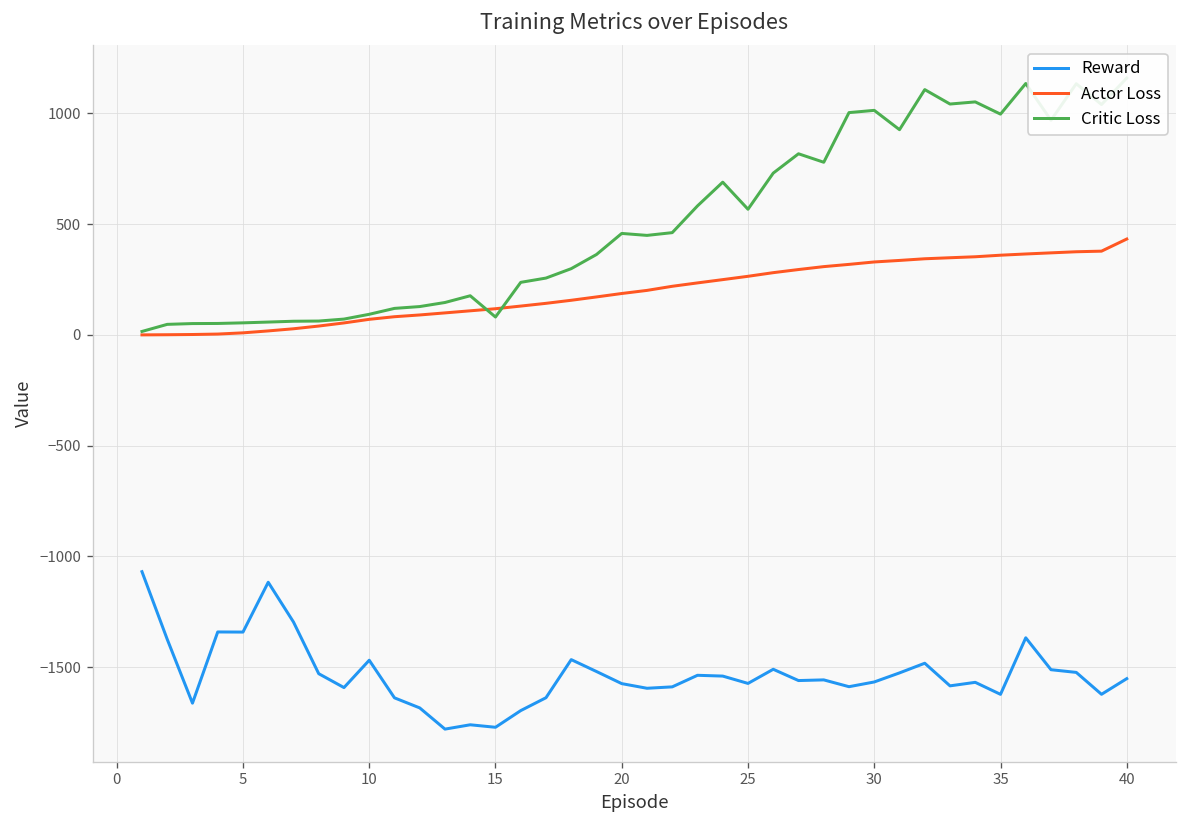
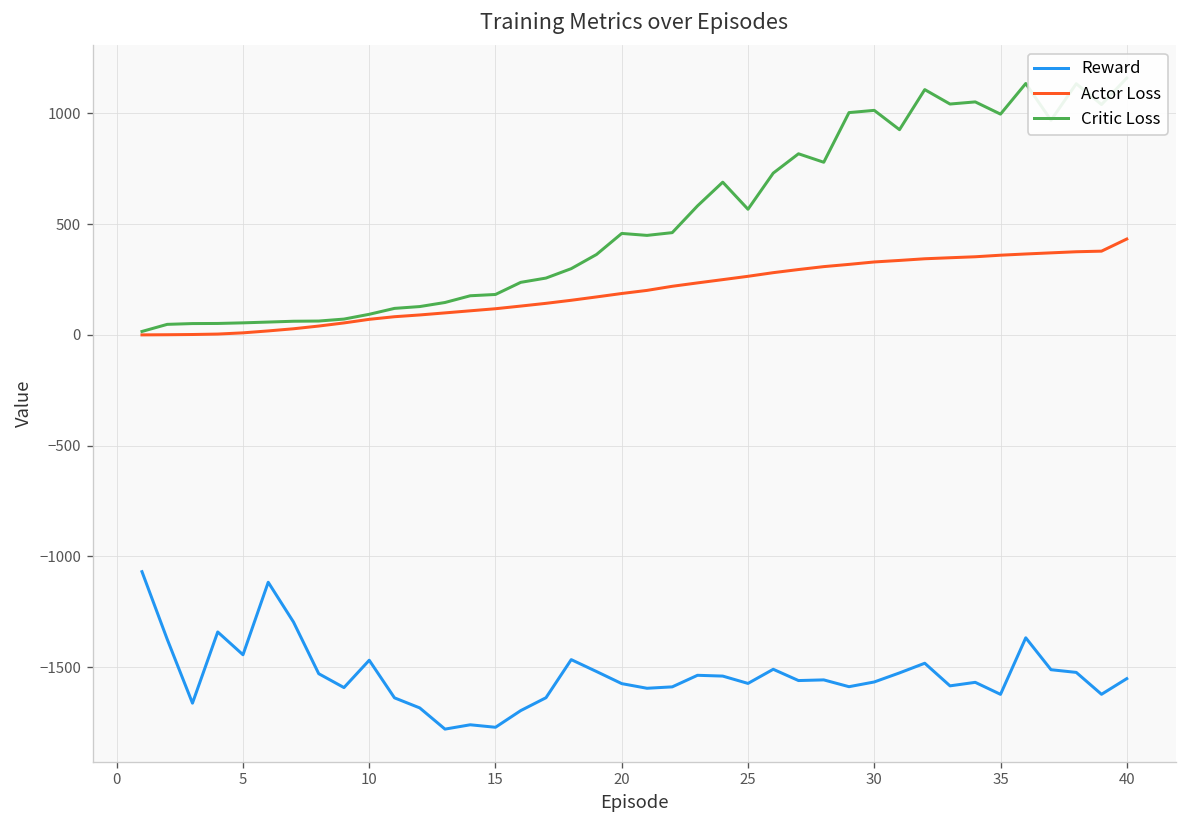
  {
    "Reward": {
-     "5": -1340,
+     "5": -1440,
      "10": -1470,
      "15": -1770,
      "20": -1570,
      "25": -1570,
      "30": -1570,
      "35": -1620,
      "40": -1550
    },
    "Actor Loss": {
      "5": 10,
      "10": 70,
      "15": 120,
      "20": 190,
      "25": 260,
      "30": 330,
      "35": 360,
      "40": 430
    },
    "Critic Loss": {
      "5": 50,
      "10": 90,
-     "15": 80,
+     "15": 180,
      "20": 460,
      "25": 570,
      "30": 1010,
      "35": 1000
    }
  }
